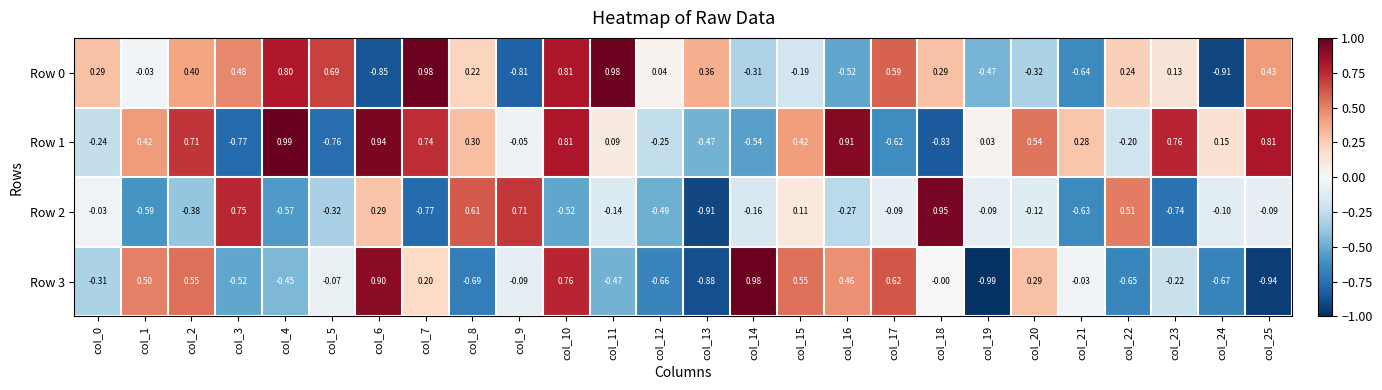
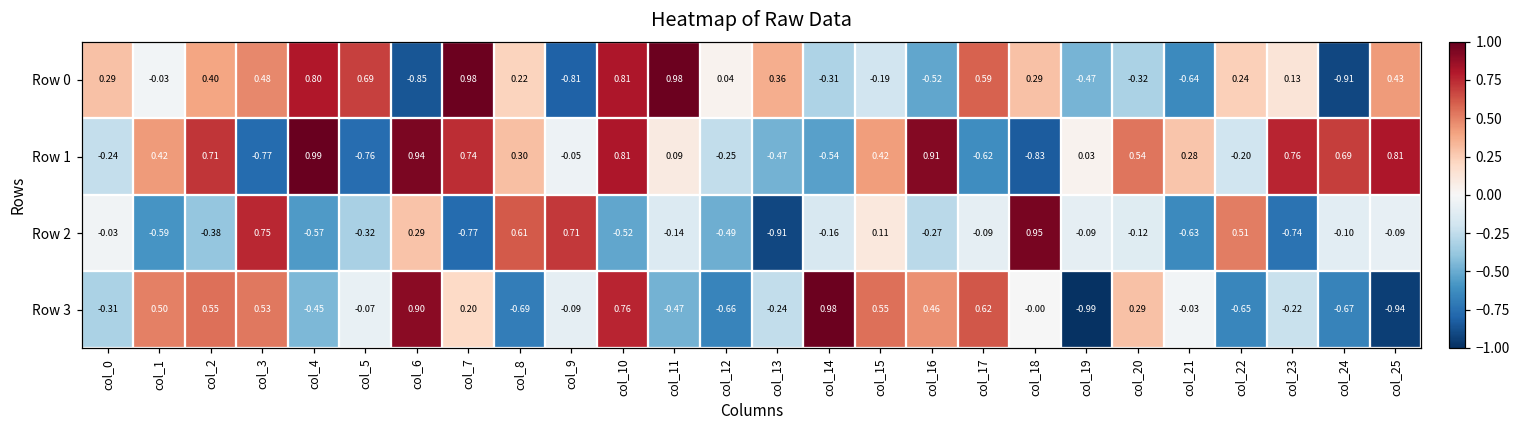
  {
    "Row 0": {
      "col_0": 0.29,
      "col_1": -0.03,
      "col_2": 0.40,
      "col_3": 0.48,
      "col_4": 0.80,
      "col_5": 0.69,
      "col_6": -0.85,
      "col_7": 0.98,
      "col_8": 0.22,
      "col_9": -0.81,
      "col_10": 0.81,
      "col_11": 0.98,
      "col_12": 0.04,
      "col_13": 0.36,
      "col_14": -0.31,
      "col_15": -0.19,
      "col_16": -0.52,
      "col_17": 0.59,
      "col_18": 0.29,
      "col_19": -0.47,
      "col_20": -0.32,
      "col_21": -0.64,
      "col_22": 0.24,
      "col_23": 0.13,
      "col_24": -0.91,
      "col_25": 0.43
    },
    "Row 1": {
      "col_0": -0.24,
      "col_1": 0.42,
      "col_2": 0.71,
      "col_3": -0.77,
      "col_4": 0.99,
      "col_5": -0.76,
      "col_6": 0.94,
      "col_7": 0.74,
      "col_8": 0.30,
      "col_9": -0.05,
      "col_10": 0.81,
      "col_11": 0.09,
      "col_12": -0.25,
      "col_13": -0.47,
      "col_14": -0.54,
      "col_15": 0.42,
      "col_16": 0.91,
      "col_17": -0.62,
      "col_18": -0.83,
      "col_19": 0.03,
      "col_20": 0.54,
      "col_21": 0.28,
      "col_22": -0.20,
      "col_23": 0.76,
-     "col_24": 0.15,
+     "col_24": 0.69,
      "col_25": 0.81
    },
    "Row 2": {
      "col_0": -0.03,
      "col_1": -0.59,
      "col_2": -0.38,
      "col_3": 0.75,
      "col_4": -0.57,
      "col_5": -0.32,
      "col_6": 0.29,
      "col_7": -0.77,
      "col_8": 0.61,
      "col_9": 0.71,
      "col_10": -0.52,
      "col_11": -0.14,
      "col_12": -0.49,
      "col_13": -0.91,
      "col_14": -0.16,
      "col_15": 0.11,
      "col_16": -0.27,
      "col_17": -0.09,
      "col_18": 0.95,
      "col_19": -0.09,
      "col_20": -0.12,
      "col_21": -0.63,
      "col_22": 0.51,
      "col_23": -0.74,
      "col_24": -0.10,
      "col_25": -0.09
    },
    "Row 3": {
      "col_0": -0.31,
      "col_1": 0.50,
      "col_2": 0.55,
-     "col_3": -0.52,
+     "col_3": 0.53,
      "col_4": -0.45,
      "col_5": -0.07,
      "col_6": 0.90,
      "col_7": 0.20,
      "col_8": -0.69,
      "col_9": -0.09,
      "col_10": 0.76,
      "col_11": -0.47,
      "col_12": -0.66,
-     "col_13": -0.88,
+     "col_13": -0.24,
      "col_14": 0.98,
      "col_15": 0.55,
      "col_16": 0.46,
      "col_17": 0.62,
      "col_18": -0.00,
      "col_19": -0.99,
      "col_20": 0.29,
      "col_21": -0.03,
      "col_22": -0.65,
      "col_23": -0.22,
      "col_24": -0.67,
      "col_25": -0.94
    }
  }
